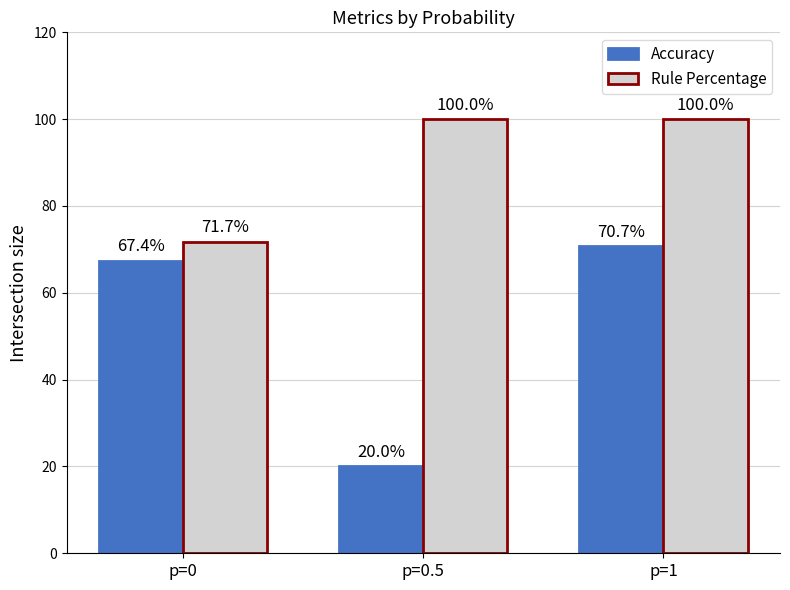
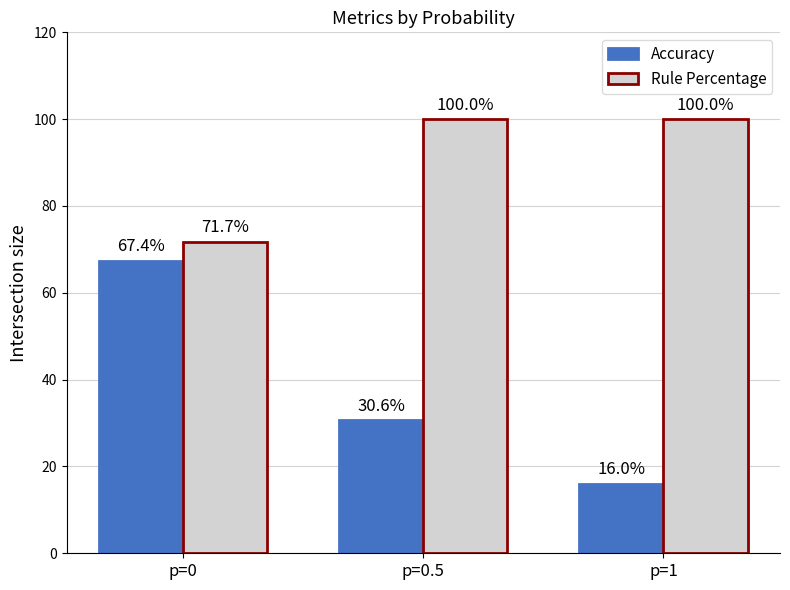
  {
    "Accuracy": {
      "p=0": "67.4%",
-     "p=0.5": "20.0%",
-     "p=1": "70.7%"
+     "p=0.5": "30.6%",
+     "p=1": "16.0%"
    },
    "Rule Percentage": {
      "p=0": "71.7%",
      "p=0.5": "100.0%",
      "p=1": "100.0%"
    }
  }
